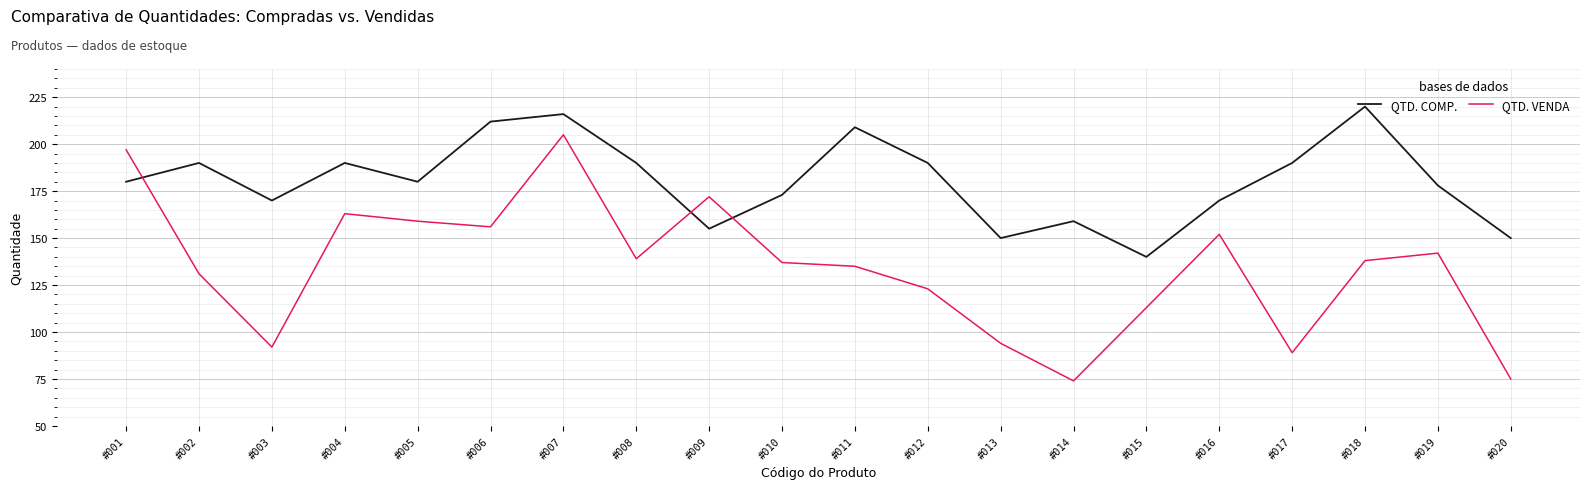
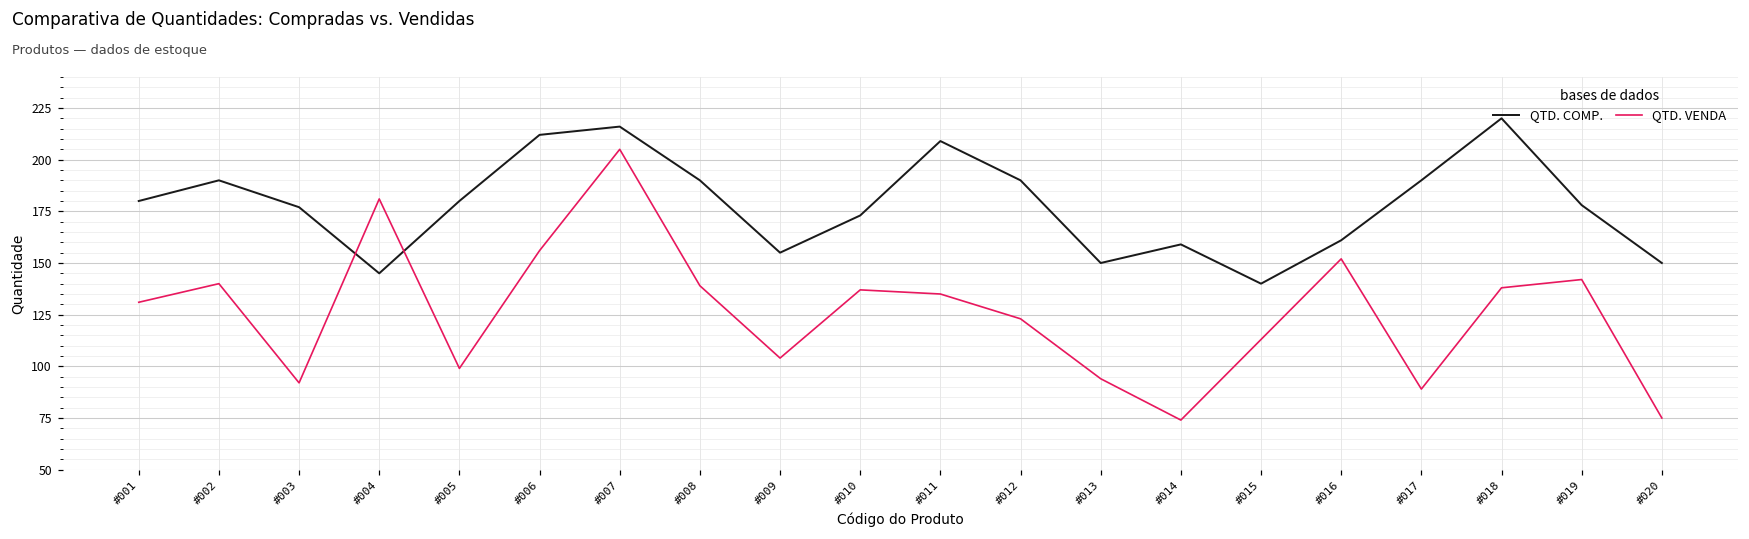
  {
    "QTD. COMP.": {
      "#001": 180,
      "#002": 190,
-     "#003": 170,
-     "#004": 190,
+     "#003": 177,
+     "#004": 145,
      "#005": 180,
      "#006": 212,
      "#007": 216,
      "#008": 190,
      "#009": 155,
      "#010": 173,
      "#011": 209,
      "#012": 190,
      "#013": 150,
      "#014": 159,
      "#015": 140,
-     "#016": 170,
+     "#016": 161,
      "#017": 190,
      "#018": 220,
      "#019": 178,
      "#020": 150
    },
    "QTD. VENDA": {
-     "#001": 197,
-     "#002": 131,
+     "#001": 131,
+     "#002": 140,
      "#003": 92,
-     "#004": 163,
-     "#005": 159,
+     "#004": 181,
+     "#005": 99,
      "#006": 156,
      "#007": 205,
      "#008": 139,
-     "#009": 172,
+     "#009": 104,
      "#010": 137,
      "#011": 135,
      "#012": 123,
      "#013": 94,
      "#014": 74,
      "#015": 113,
      "#016": 152,
      "#017": 89,
      "#018": 138,
      "#019": 142,
      "#020": 75
    }
  }
